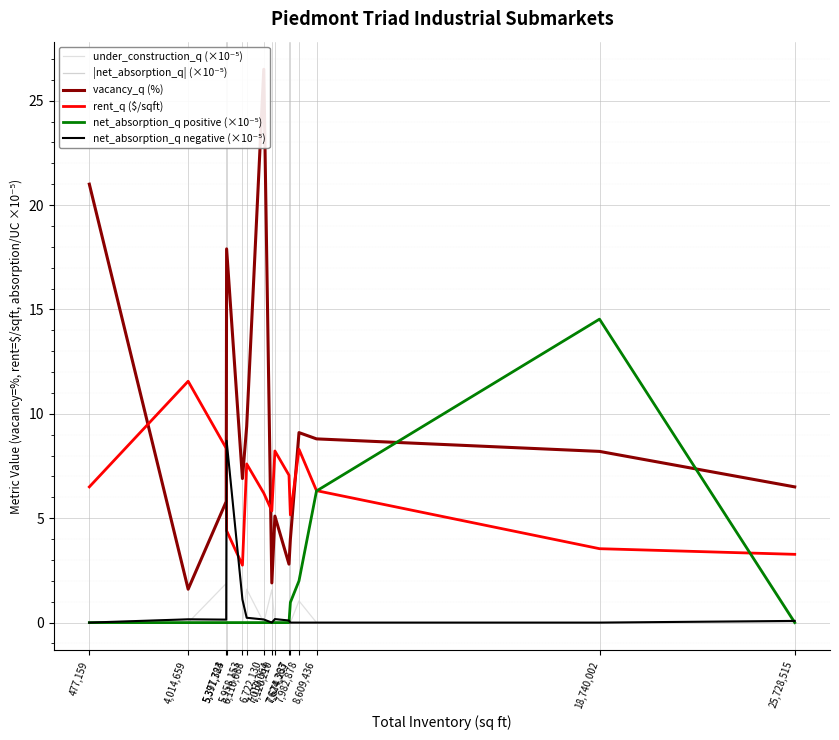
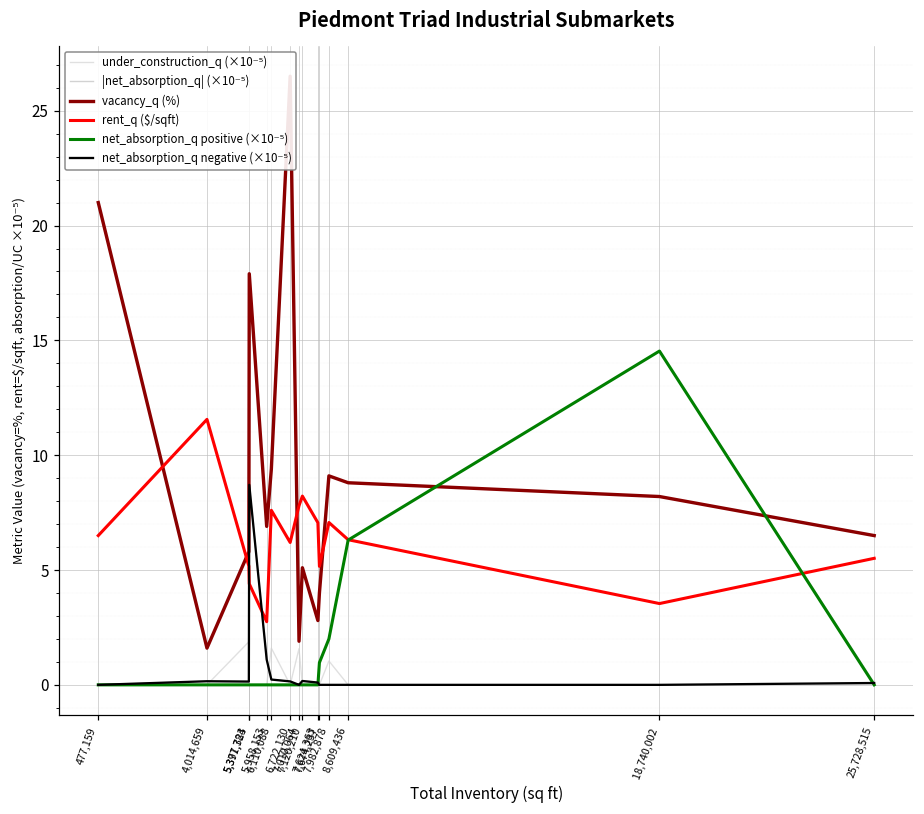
  {
    "vacancy_q (%)": {
      "477,159": 21.0,
      "4,014,659": 1.6,
      "5,377,784": 5.8,
      "5,391,323": 17.9,
      "5,958,153": 6.9,
      "6,110,088": 9.4,
      "7,010,064": 1.9,
      "7,120,210": 5.1,
      "7,624,363": 2.8,
      "7,674,237": 4.0,
      "7,982,878": 9.1,
      "8,609,436": 8.8,
      "18,740,002": 8.2,
      "25,728,515": 6.5
    },
    "rent_q ($/sqft)": {
      "477,159": 6.5,
      "4,014,659": 11.6,
-     "5,377,784": 8.4,
+     "5,377,784": 5.2,
      "5,391,323": 4.4,
      "5,958,153": 2.8,
      "6,110,088": 7.6,
      "6,722,130": 6.2,
-     "7,010,064": 5.4,
+     "7,010,064": 7.8,
      "7,120,210": 8.2,
      "7,624,363": 7.1,
      "7,674,237": 5.2,
-     "7,982,878": 8.3,
+     "7,982,878": 7.1,
      "18,740,002": 3.5,
-     "25,728,515": 3.3
+     "25,728,515": 5.5
    },
    "net_absorption_q positive (×10⁻⁵)": {
      "6,110,088": 0.0
    },
    "net_absorption_q negative (×10⁻⁵)": {
      "7,982,878": 0.0
    }
  }
